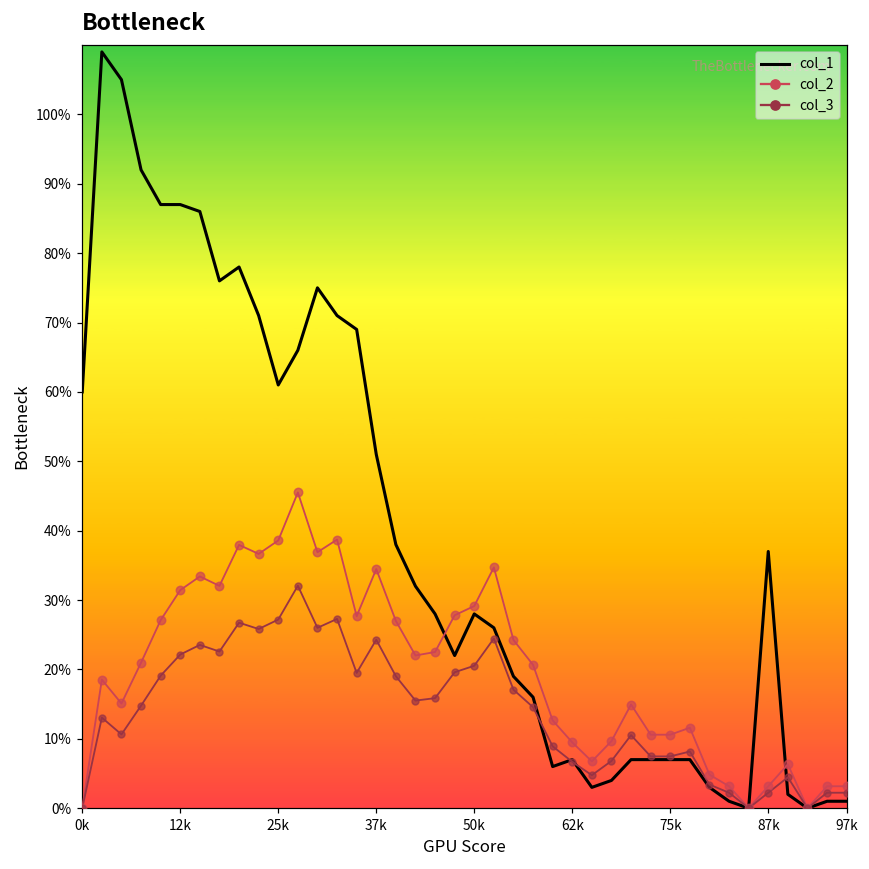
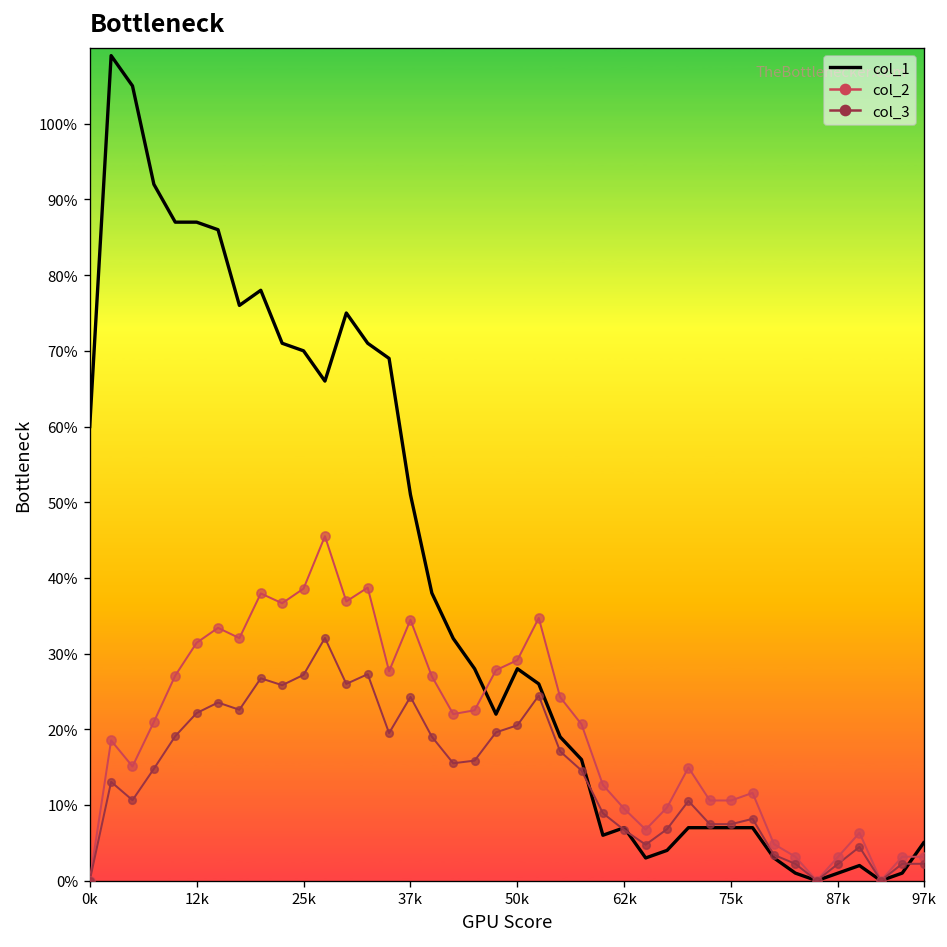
  {
    "col_1": {
      "0k": "60%",
      "12k": "87%",
-     "25k": "61%",
+     "25k": "70%",
      "37k": "51%",
      "50k": "28%",
      "75k": "7%",
-     "87k": "37%",
-     "97k": "1%"
+     "87k": "1%",
+     "97k": "5%"
    }
  }
